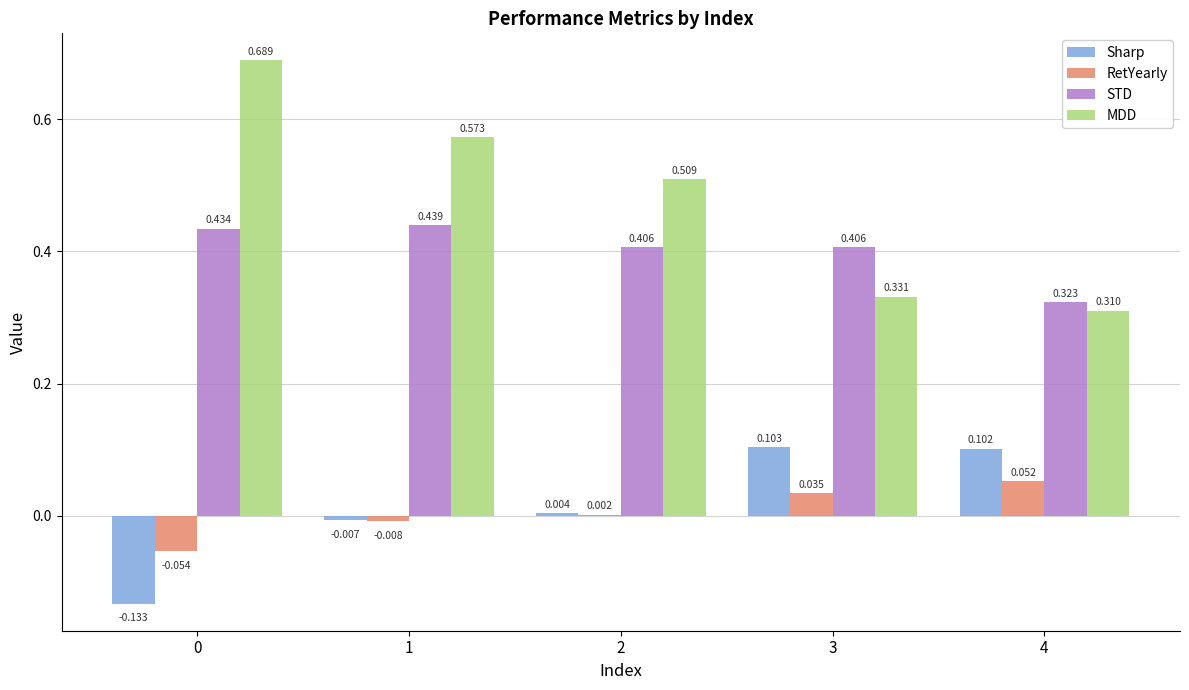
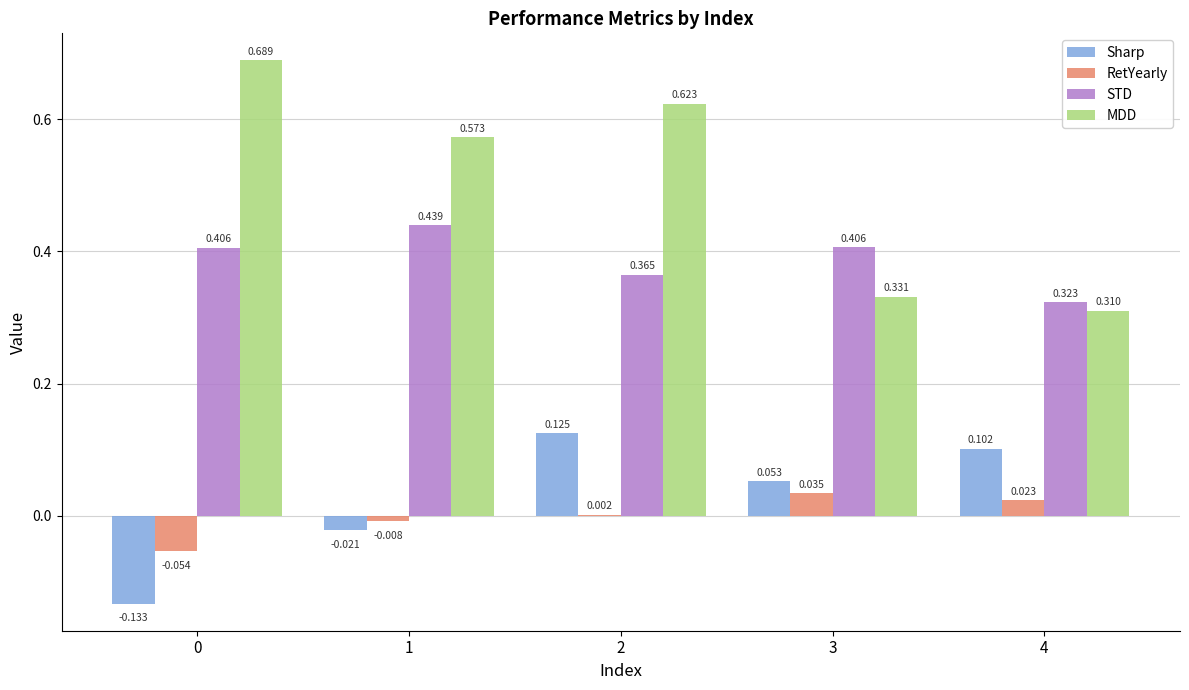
  {
    "Sharp": {
      "0": -0.133,
-     "1": -0.007,
-     "2": 0.004,
-     "3": 0.103,
+     "1": -0.021,
+     "2": 0.125,
+     "3": 0.053,
      "4": 0.102
    },
    "RetYearly": {
      "0": -0.054,
      "1": -0.008,
      "2": 0.002,
      "3": 0.035,
-     "4": 0.052
+     "4": 0.023
    },
    "STD": {
-     "0": 0.434,
+     "0": 0.406,
      "1": 0.439,
-     "2": 0.406,
+     "2": 0.365,
      "3": 0.406,
      "4": 0.323
    },
    "MDD": {
      "0": 0.689,
      "1": 0.573,
-     "2": 0.509,
+     "2": 0.623,
      "3": 0.331,
      "4": 0.310
    }
  }
